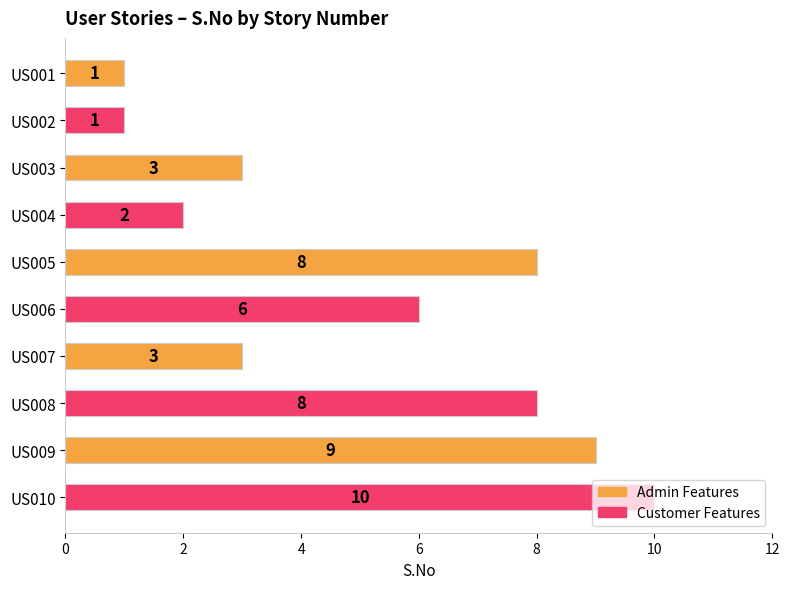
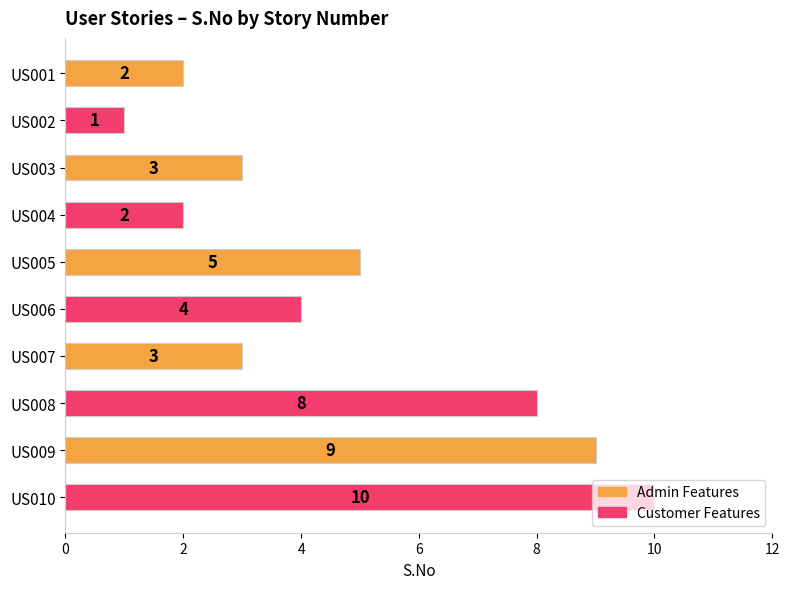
  {
-   "US001": 1,
+   "US001": 2,
    "US002": 1,
    "US003": 3,
    "US004": 2,
-   "US005": 8,
-   "US006": 6,
+   "US005": 5,
+   "US006": 4,
    "US007": 3,
    "US008": 8,
    "US009": 9
  }
